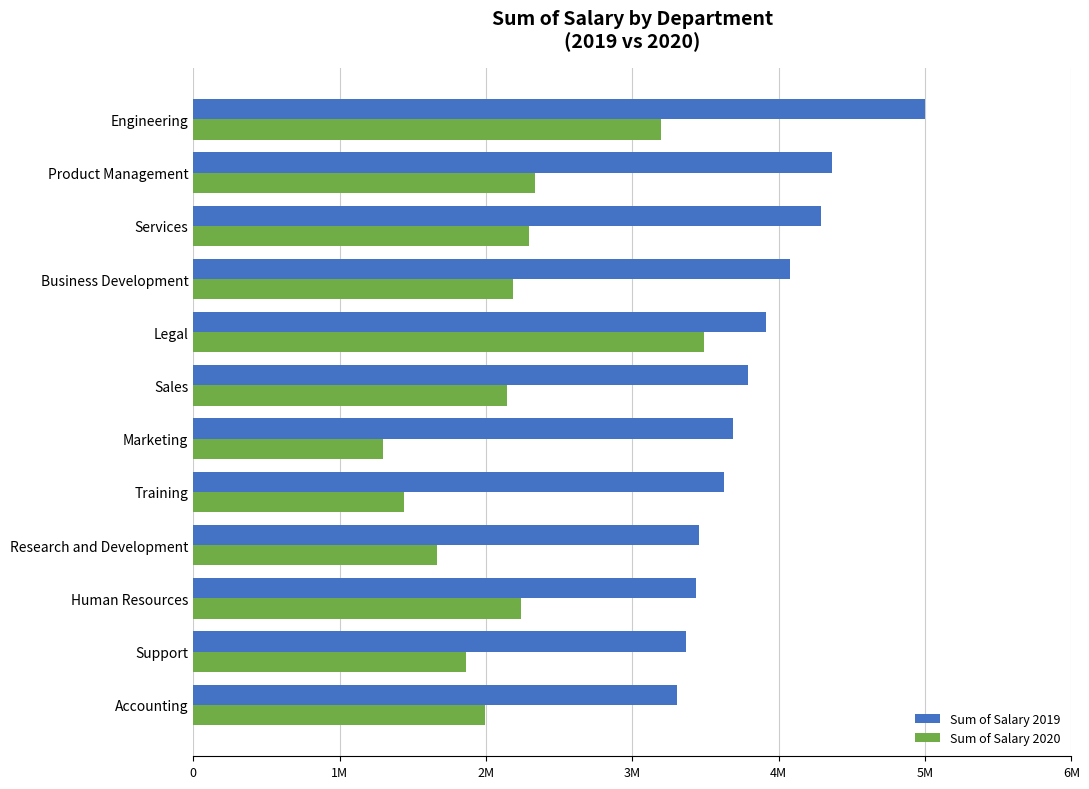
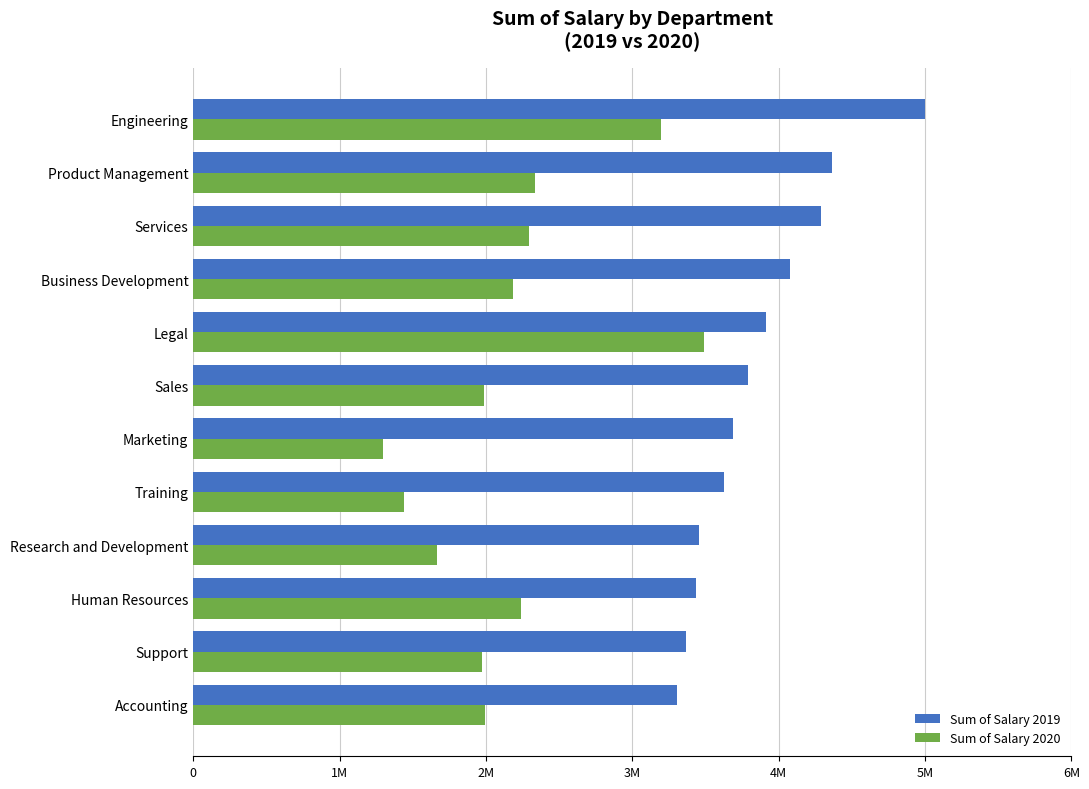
  {
    "Sum of Salary 2019": {
      "Engineering": 5000000,
      "Product Management": 4360000,
      "Services": 4290000,
      "Business Development": 4080000,
      "Legal": 3910000,
      "Sales": 3790000,
      "Marketing": 3690000,
      "Training": 3620000,
      "Research and Development": 3450000,
      "Human Resources": 3440000,
      "Support": 3370000,
      "Accounting": 3300000
    },
    "Sum of Salary 2020": {
      "Engineering": 3200000,
      "Product Management": 2330000,
      "Services": 2290000,
      "Business Development": 2180000,
      "Legal": 3490000,
-     "Sales": 2140000,
+     "Sales": 1980000,
      "Marketing": 1300000,
      "Training": 1440000,
      "Research and Development": 1660000,
      "Human Resources": 2240000,
-     "Support": 1870000,
+     "Support": 1970000,
      "Accounting": 1990000
    }
  }
